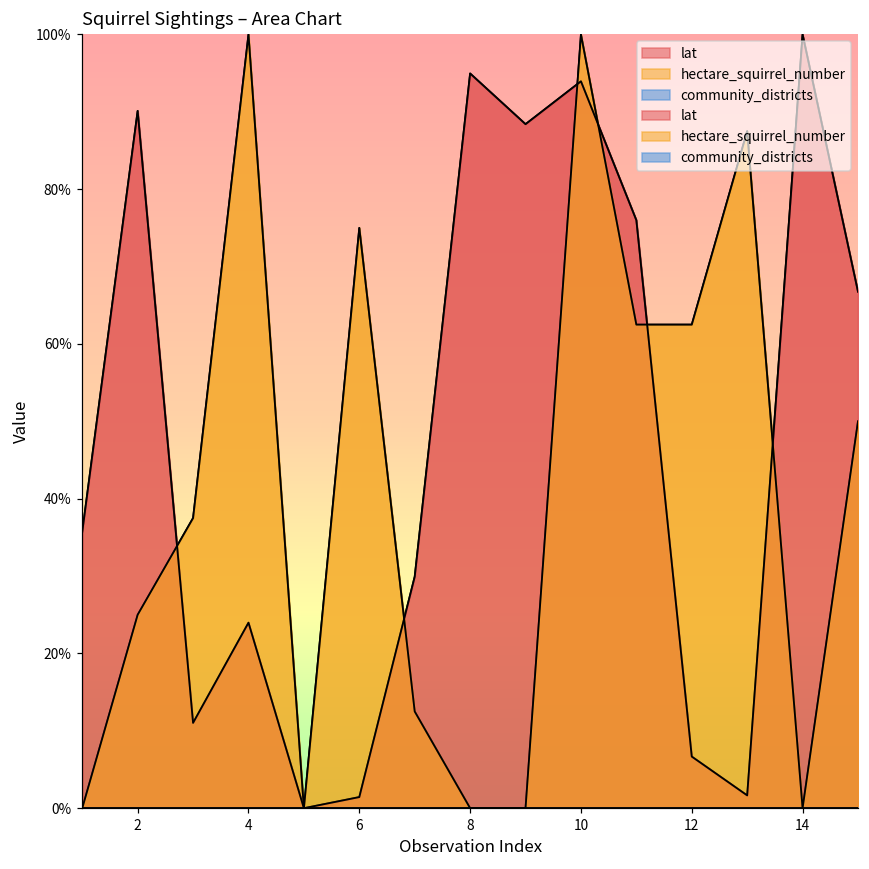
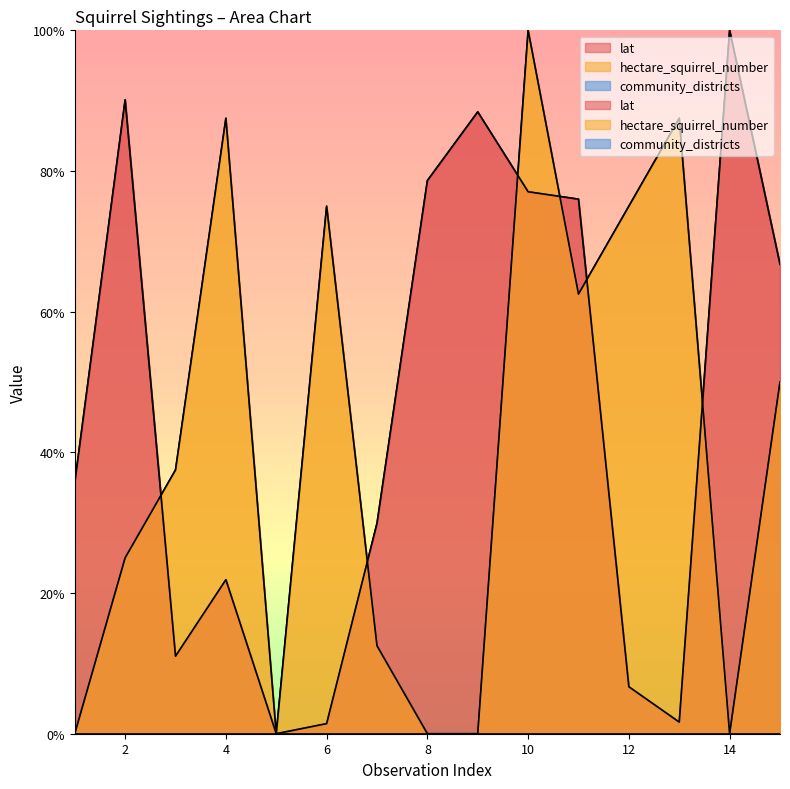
  {
    "lat": {
      "2": "90%",
-     "4": "24%",
+     "4": "22%",
      "6": "1%",
-     "8": "95%",
-     "10": "94%",
+     "8": "79%",
+     "10": "77%",
      "12": "7%",
      "14": "100%"
    },
    "hectare_squirrel_number": {
      "2": "25%",
-     "4": "100%",
+     "4": "88%",
      "6": "75%",
      "10": "100%",
-     "12": "63%"
+     "12": "75%"
    },
    "community_districts": {
      "2": "0%",
      "4": "0%",
      "6": "0%",
      "10": "0%",
      "12": "0%"
    }
  }
